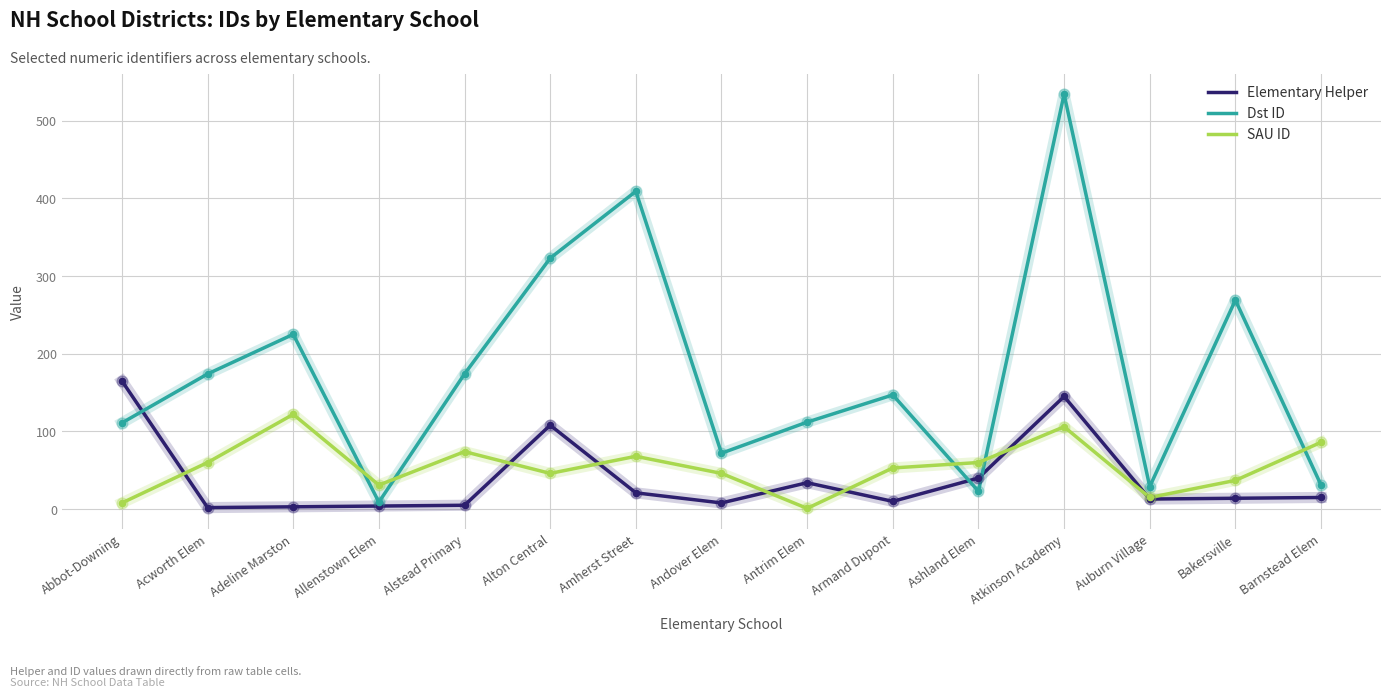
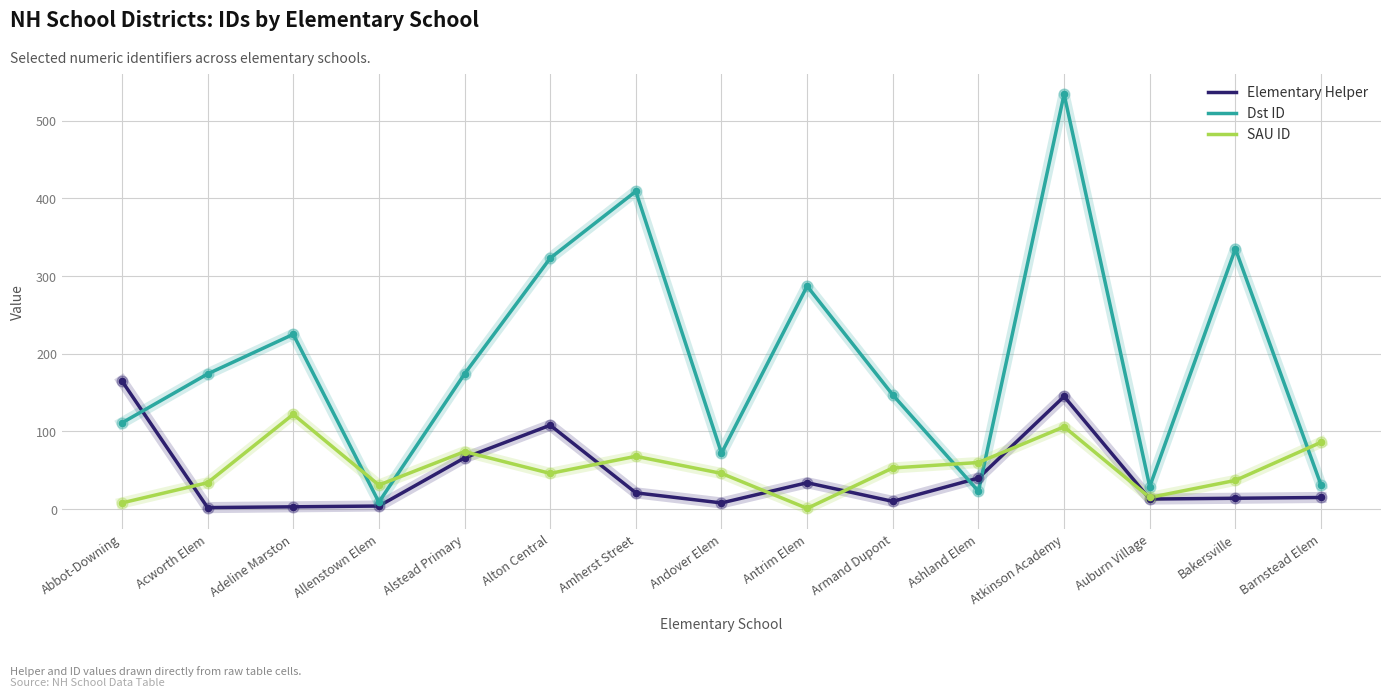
  {
    "Elementary Helper": {
      "Abbot-Downing": 170,
      "Acworth Elem": 0,
      "Adeline Marston": 0,
      "Allenstown Elem": 0,
-     "Alstead Primary": 10,
+     "Alstead Primary": 70,
      "Alton Central": 110,
      "Amherst Street": 20,
      "Andover Elem": 10,
      "Antrim Elem": 30,
      "Armand Dupont": 10,
      "Ashland Elem": 40,
      "Atkinson Academy": 150,
      "Bakersville": 10,
      "Barnstead Elem": 20
    },
    "Dst ID": {
      "Abbot-Downing": 110,
      "Acworth Elem": 170,
      "Adeline Marston": 230,
      "Allenstown Elem": 10,
      "Alstead Primary": 170,
      "Alton Central": 320,
      "Amherst Street": 410,
      "Andover Elem": 70,
-     "Antrim Elem": 110,
+     "Antrim Elem": 290,
      "Armand Dupont": 150,
      "Ashland Elem": 20,
      "Atkinson Academy": 530,
      "Auburn Village": 30,
-     "Bakersville": 270,
+     "Bakersville": 340,
      "Barnstead Elem": 30
    },
    "SAU ID": {
      "Abbot-Downing": 10,
-     "Acworth Elem": 60,
+     "Acworth Elem": 30,
      "Adeline Marston": 120,
      "Allenstown Elem": 30,
      "Alstead Primary": 70,
      "Alton Central": 50,
      "Amherst Street": 70,
      "Andover Elem": 50,
      "Antrim Elem": 0,
      "Armand Dupont": 50,
      "Ashland Elem": 60,
      "Atkinson Academy": 110,
      "Bakersville": 40,
      "Barnstead Elem": 90
    }
  }
